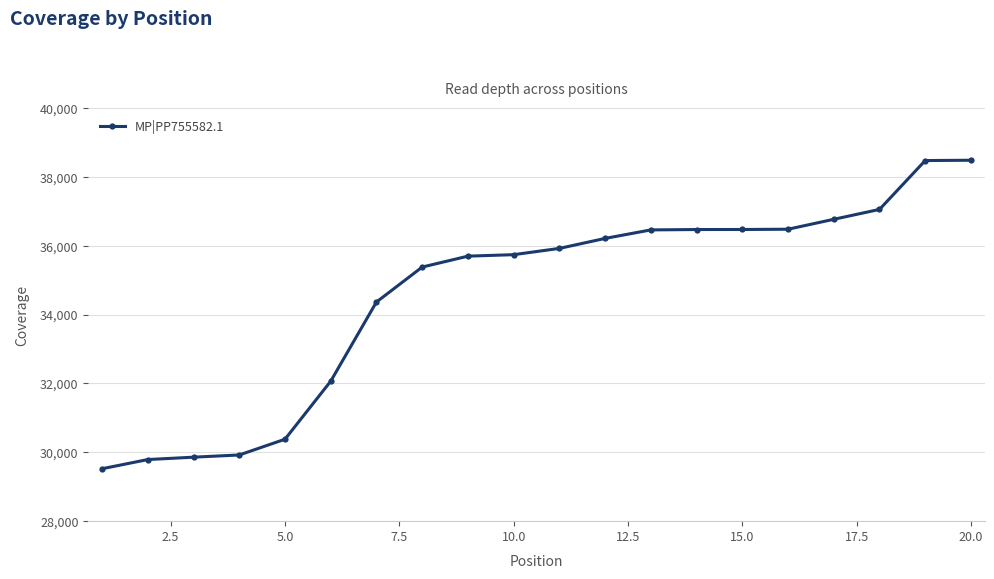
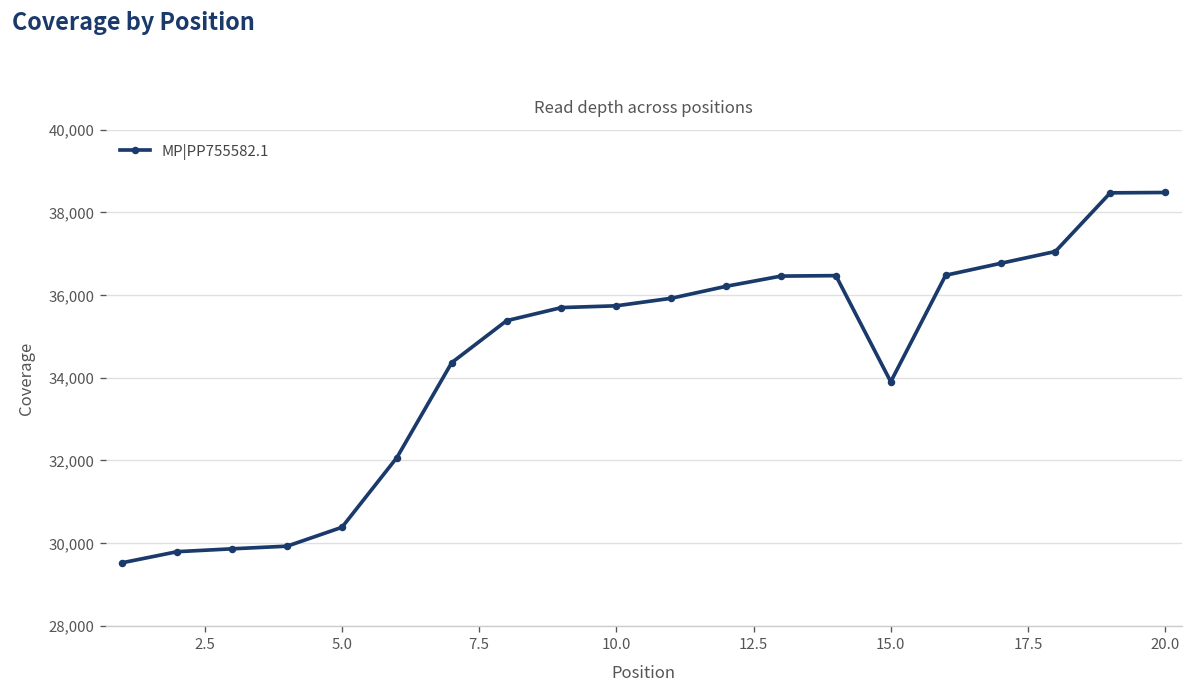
  {
    "5.0": "30,400",
    "10.0": "35,700",
-   "15.0": "36,500",
+   "15.0": "33,900",
    "20.0": "38,500"
  }
